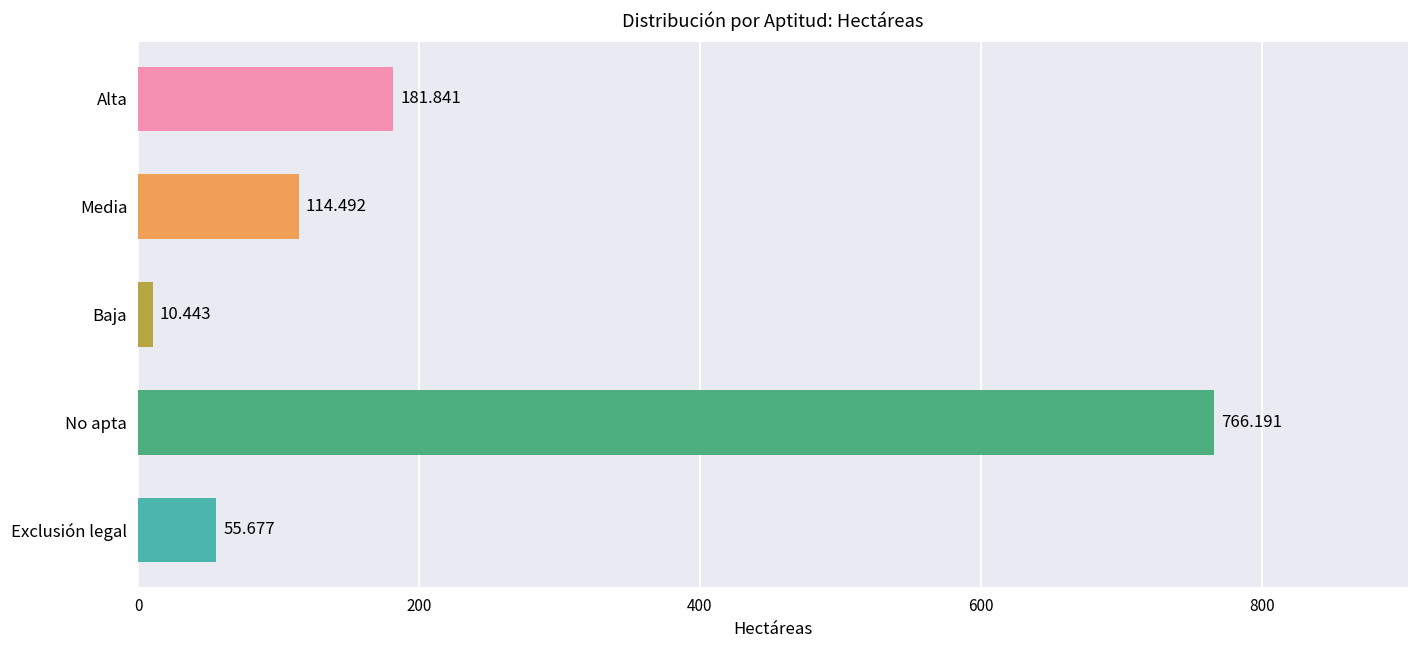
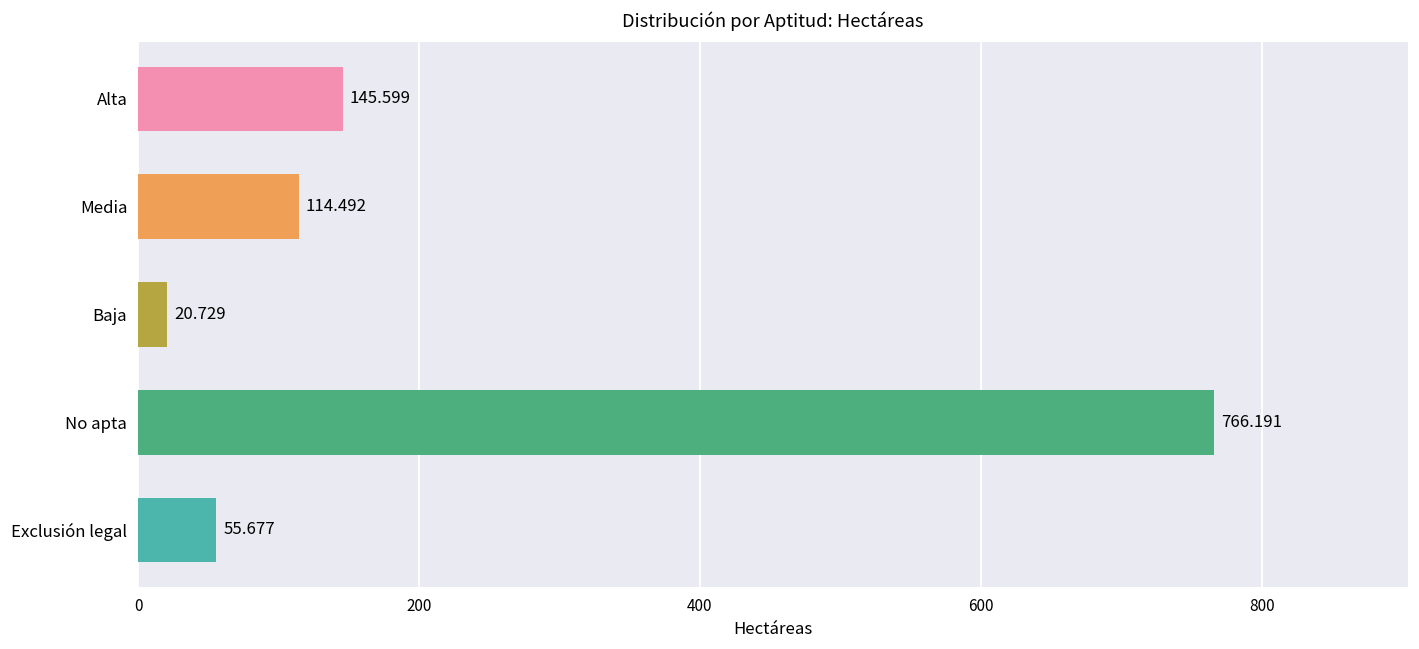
  {
-   "Alta": 181.841,
+   "Alta": 145.599,
    "Media": 114.492,
-   "Baja": 10.443,
+   "Baja": 20.729,
    "No apta": 766.191,
    "Exclusión legal": 55.677
  }
